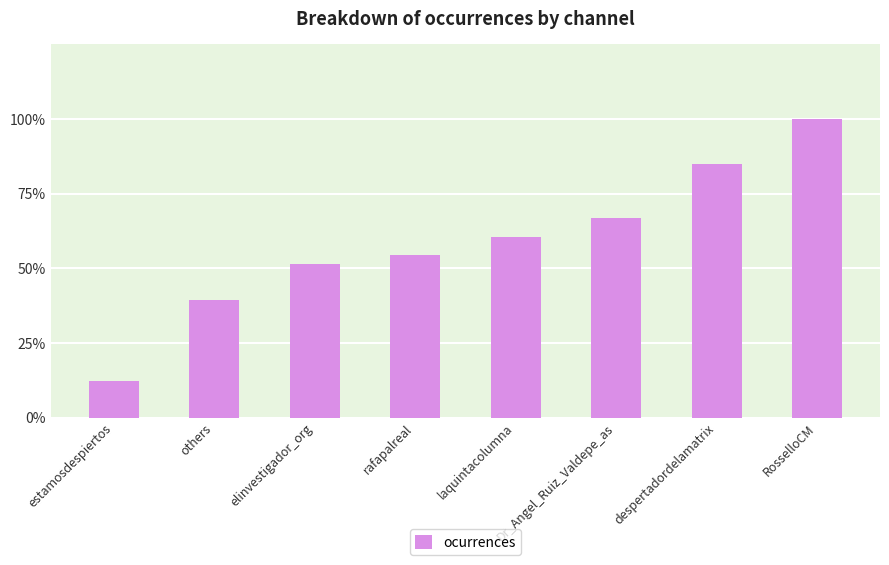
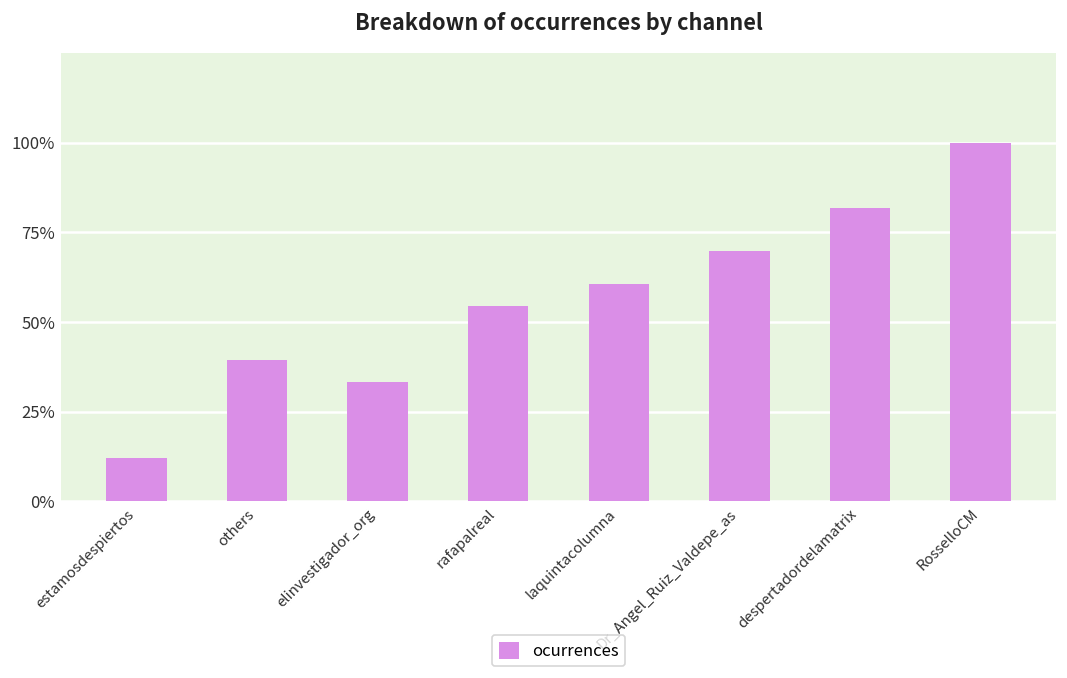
  {
    "estamosdespiertos": "12%",
    "others": "39%",
-   "elinvestigador_org": "52%",
+   "elinvestigador_org": "33%",
    "rafapalreal": "55%",
    "laquintacolumna": "61%",
-   "Dr_Angel_Ruiz_Valdepe_as": "67%",
-   "despertadordelamatrix": "85%",
+   "Dr_Angel_Ruiz_Valdepe_as": "70%",
+   "despertadordelamatrix": "82%",
    "RosselloCM": "100%"
  }
